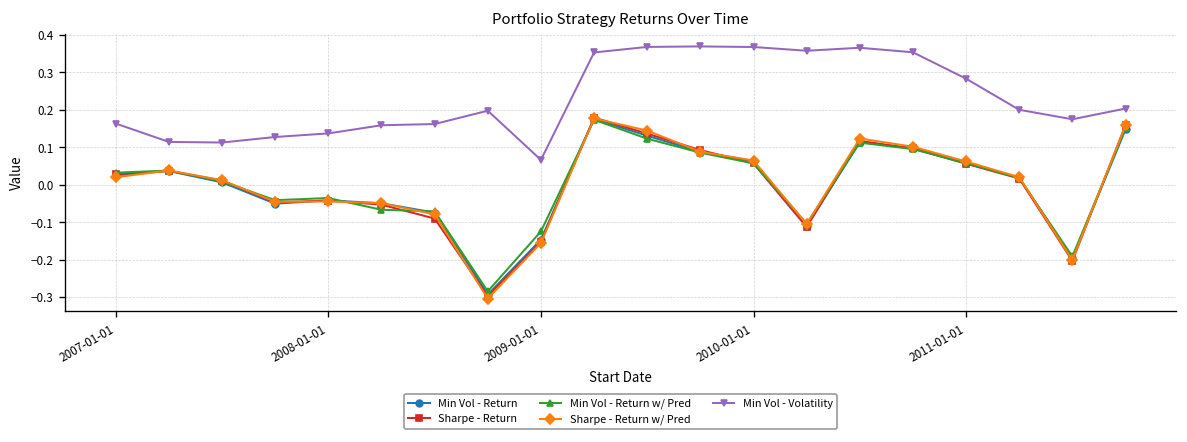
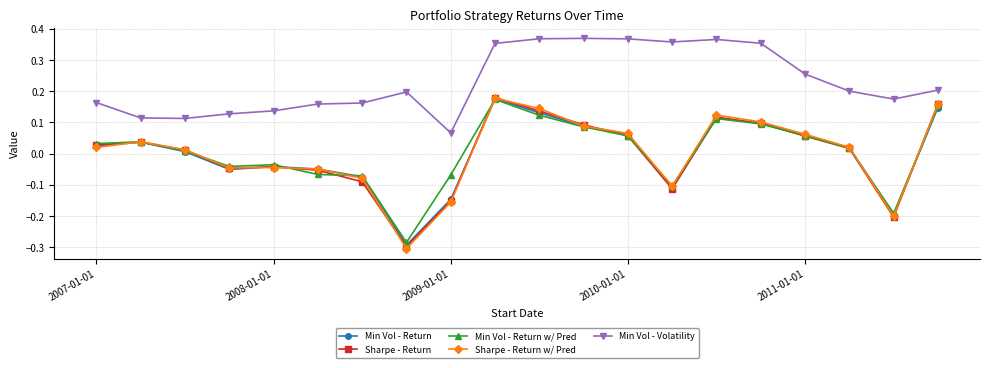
  {
    "Min Vol - Return w/ Pred": {
-     "2009-01-01": -0.12
+     "2009-01-01": -0.07
    },
    "Min Vol - Volatility": {
      "2007-01-01": 0.16,
      "2008-01-01": 0.14,
      "2009-01-01": 0.07,
      "2010-01-01": 0.37,
-     "2011-01-01": 0.28
+     "2011-01-01": 0.26
    }
  }
